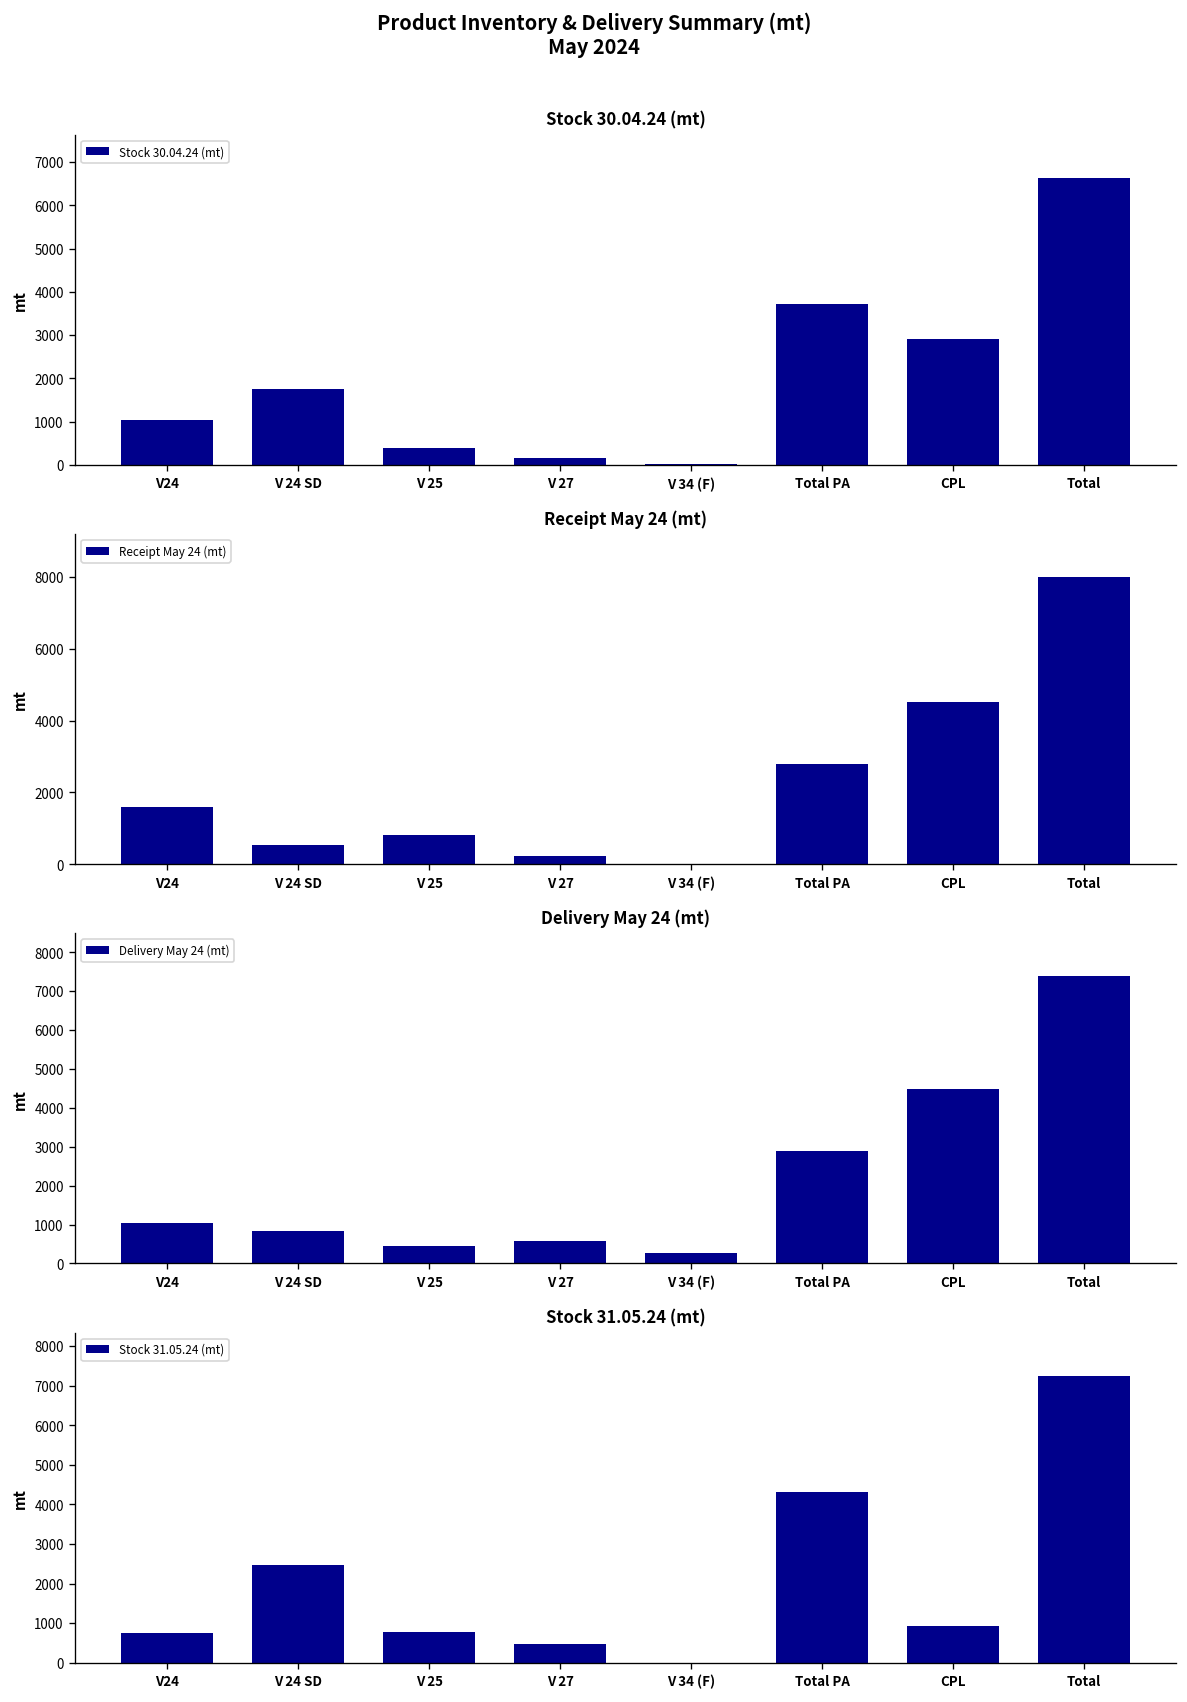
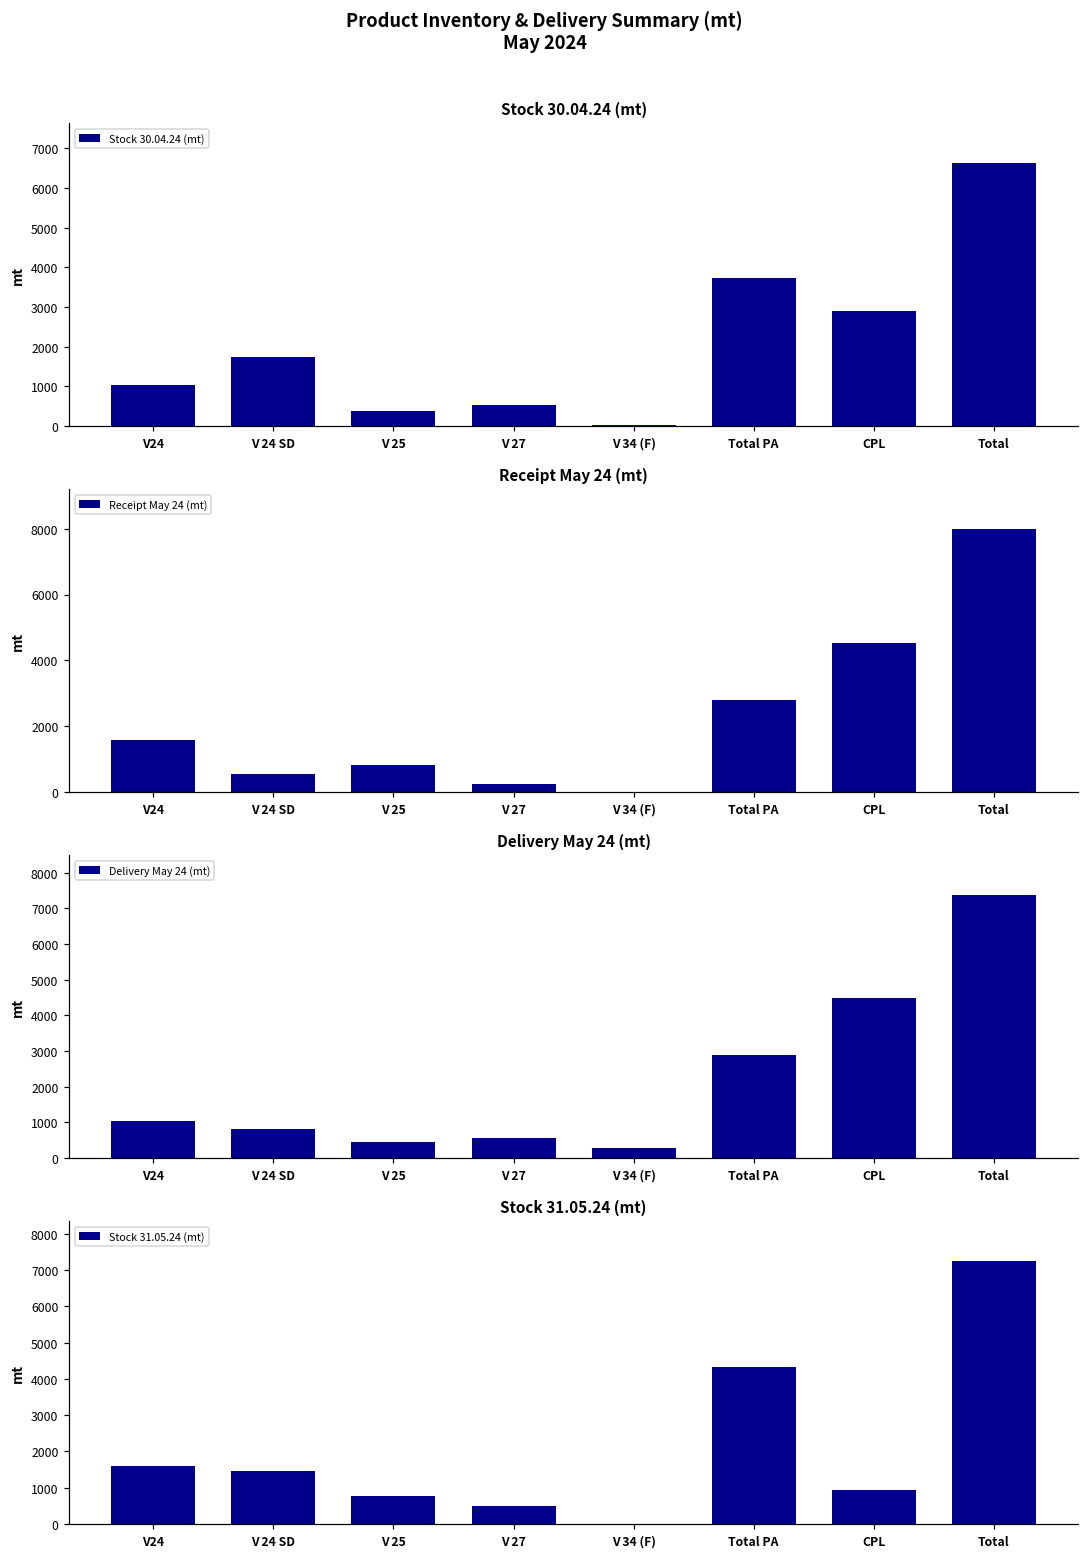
  {
    "Stock 30.04.24 (mt)": {
      "V24": 1000,
      "V 24 SD": 1800,
      "V 25": 400,
-     "V 27": 200,
+     "V 27": 500,
      "Total PA": 3700,
      "CPL": 2900,
      "Total": 6600
    },
    "Receipt May 24 (mt)": {
      "V24": 1600,
      "V 24 SD": 500,
      "V 25": 800,
      "V 27": 200,
      "V 34 (F)": 0,
      "Total PA": 2800,
      "CPL": 4500,
      "Total": 8000
    },
    "Delivery May 24 (mt)": {
      "V24": 1000,
      "V 24 SD": 800,
      "V 25": 400,
      "V 27": 600,
      "V 34 (F)": 300,
      "Total PA": 2900,
      "CPL": 4500,
      "Total": 7400
    },
    "Stock 31.05.24 (mt)": {
-     "V24": 700,
-     "V 24 SD": 2500,
+     "V24": 1600,
+     "V 24 SD": 1500,
      "V 25": 800,
      "V 27": 500,
      "V 34 (F)": 0,
      "Total PA": 4300,
      "CPL": 900,
      "Total": 7300
    }
  }
